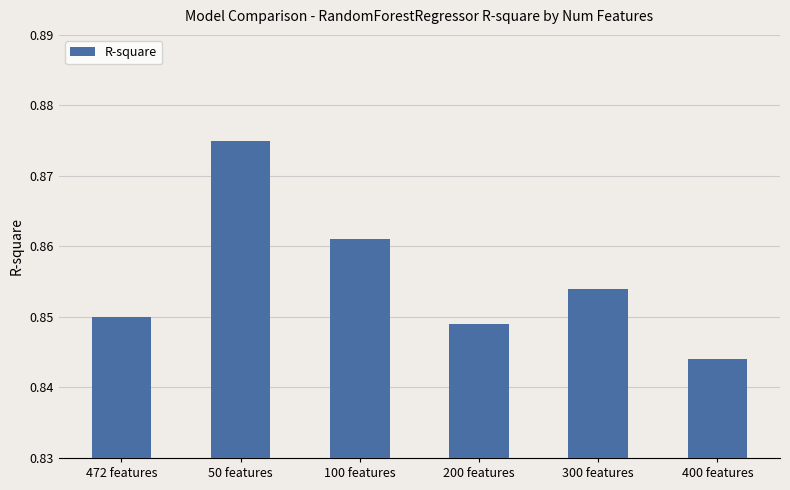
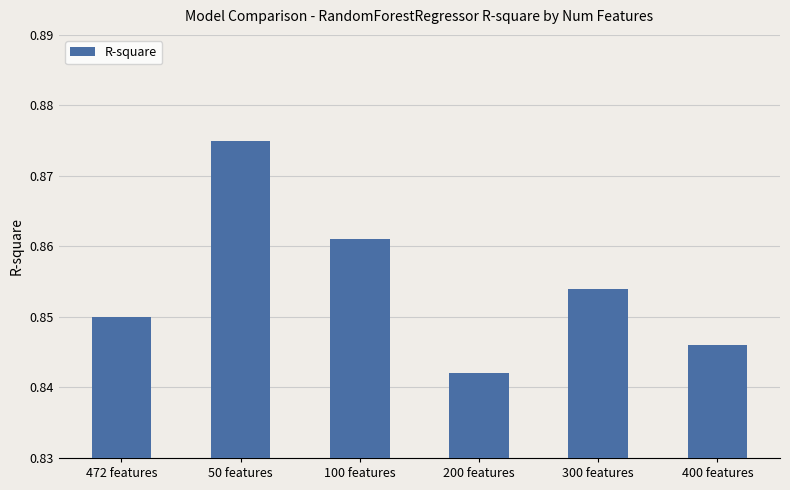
  {
    "472 features": 0.850,
    "50 features": 0.875,
    "100 features": 0.861,
-   "200 features": 0.849,
+   "200 features": 0.842,
    "300 features": 0.854,
-   "400 features": 0.844
+   "400 features": 0.846
  }
